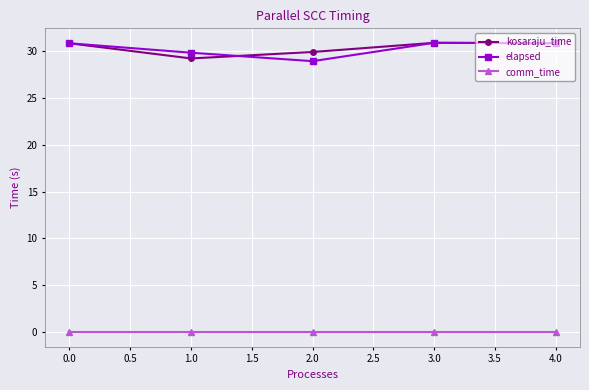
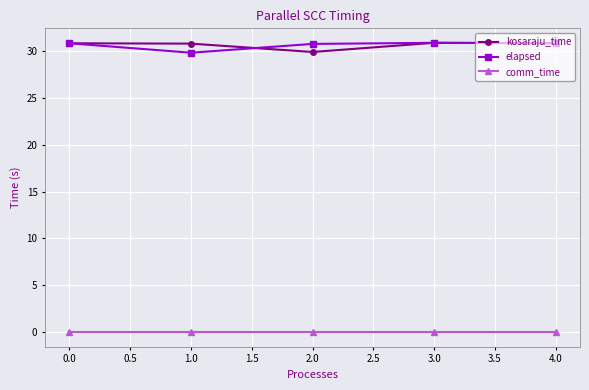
  {
    "kosaraju_time": {
-     "1.0": 29,
+     "1.0": 31,
      "2.0": 30
    },
    "elapsed": {
      "1.0": 30,
-     "2.0": 29
+     "2.0": 31
    },
    "comm_time": {
      "0.0": 0,
      "1.0": 0,
      "2.0": 0,
      "3.0": 0,
      "4.0": 0
    }
  }
